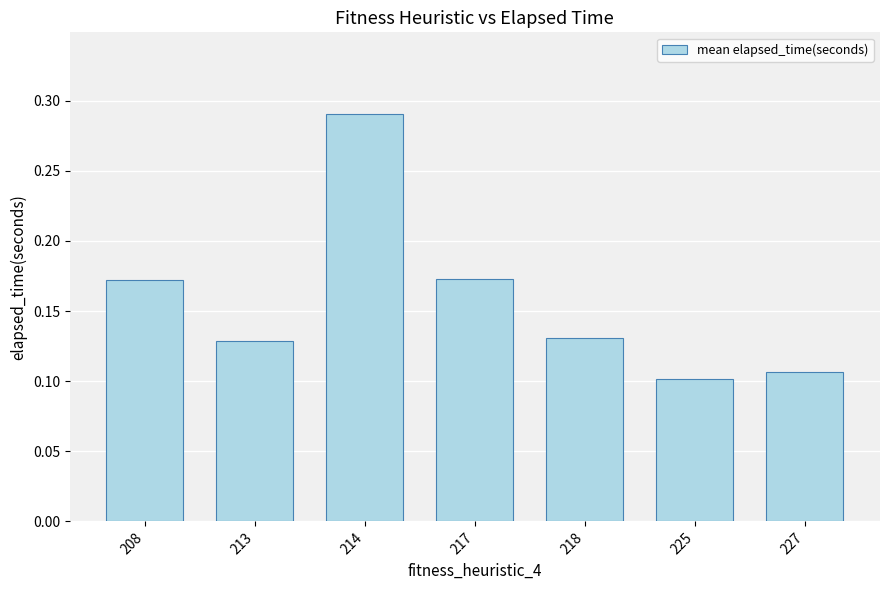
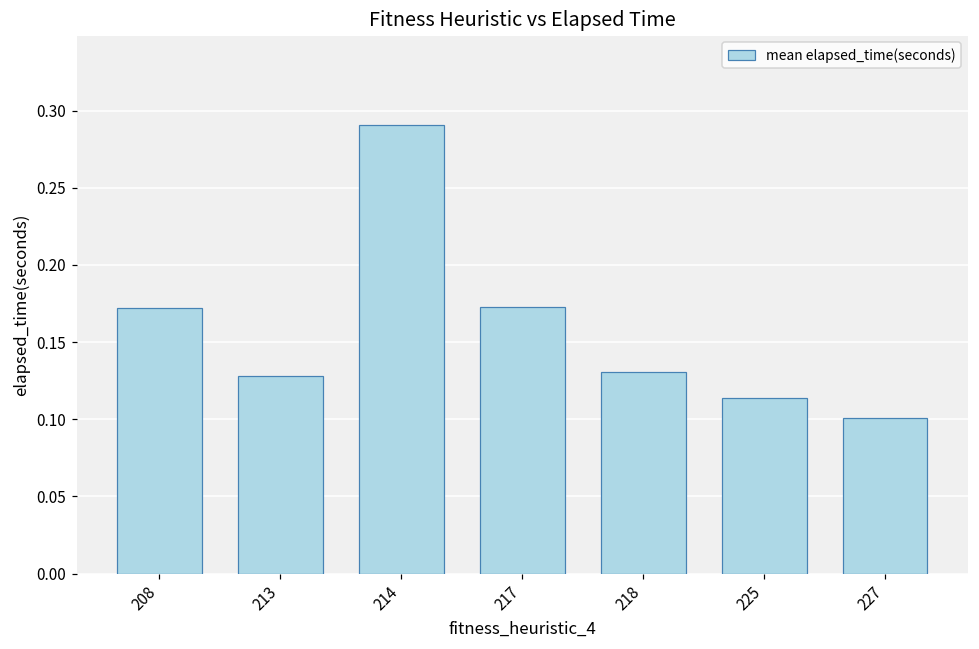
  {
    "208": 0.172,
    "213": 0.128,
    "214": 0.291,
    "217": 0.173,
    "218": 0.131,
-   "225": 0.102,
-   "227": 0.106
+   "225": 0.114,
+   "227": 0.101
  }
